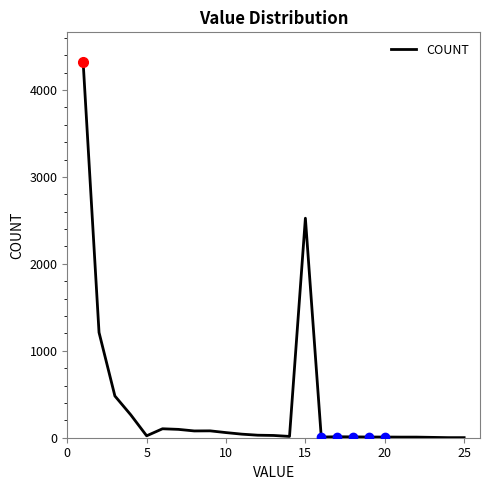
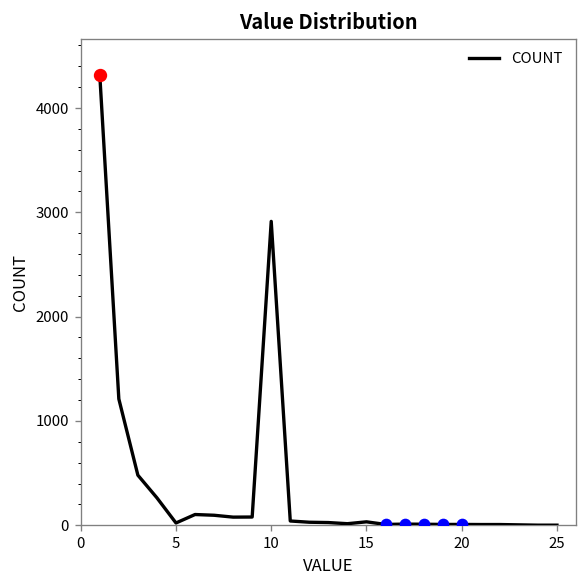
  {
    "COUNT": {
      "5": 0,
-     "10": 100,
-     "15": 2500,
+     "10": 2900,
+     "15": 0,
      "25": 0
    }
  }
